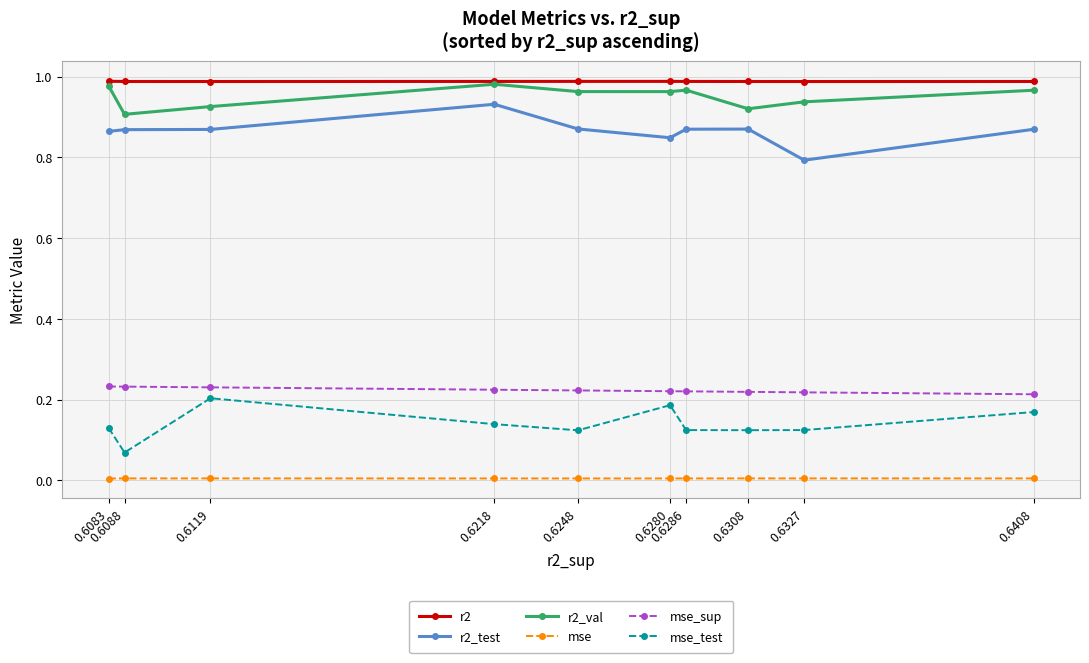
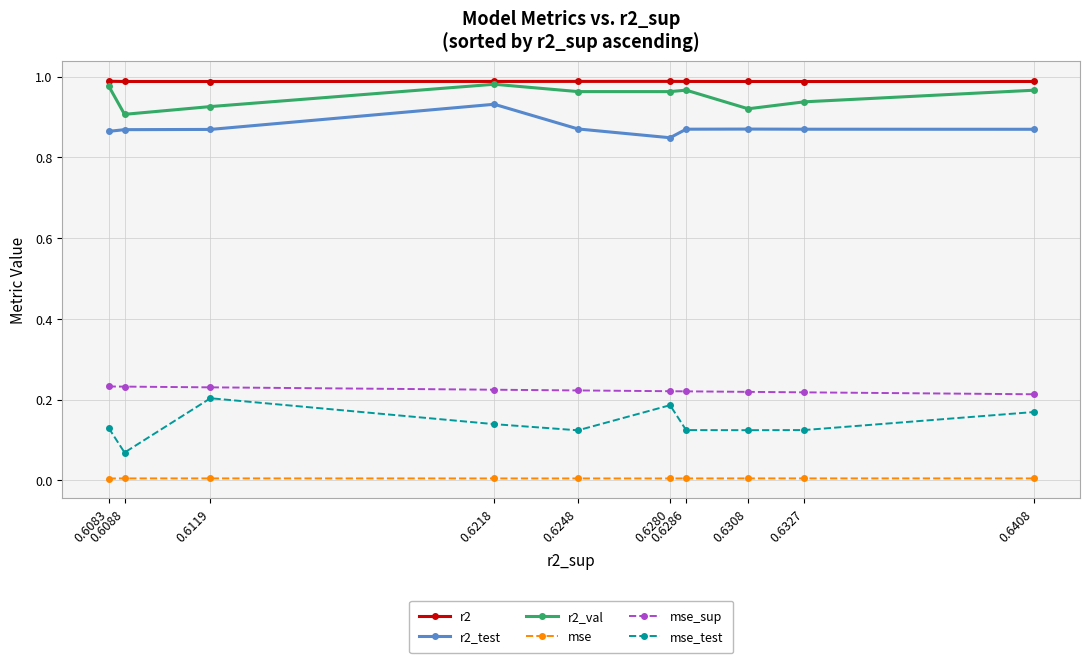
  {
    "r2": {
      "0.6083": 0.99,
      "0.6088": 0.99,
      "0.6119": 0.99,
      "0.6218": 0.99,
      "0.6248": 0.99,
      "0.6280": 0.99,
      "0.6286": 0.99,
      "0.6308": 0.99,
      "0.6327": 0.99,
      "0.6408": 0.99
    },
    "r2_test": {
      "0.6083": 0.86,
      "0.6088": 0.87,
      "0.6119": 0.87,
      "0.6218": 0.93,
      "0.6248": 0.87,
      "0.6280": 0.85,
      "0.6286": 0.87,
      "0.6308": 0.87,
-     "0.6327": 0.79,
+     "0.6327": 0.87,
      "0.6408": 0.87
    },
    "r2_val": {
      "0.6083": 0.98,
      "0.6088": 0.91,
      "0.6119": 0.93,
      "0.6218": 0.98,
      "0.6248": 0.96,
      "0.6280": 0.96,
      "0.6286": 0.97,
      "0.6308": 0.92,
      "0.6327": 0.94,
      "0.6408": 0.97
    },
    "mse": {
      "0.6083": 0.00,
      "0.6088": 0.00,
      "0.6119": 0.00,
      "0.6218": 0.00,
      "0.6248": 0.00,
      "0.6280": 0.00,
      "0.6286": 0.00,
      "0.6308": 0.00,
      "0.6327": 0.00,
      "0.6408": 0.00
    },
    "mse_sup": {
      "0.6083": 0.23,
      "0.6088": 0.23,
      "0.6119": 0.23,
      "0.6218": 0.22,
      "0.6248": 0.22,
      "0.6280": 0.22,
      "0.6286": 0.22,
      "0.6308": 0.22,
      "0.6327": 0.22,
      "0.6408": 0.21
    },
    "mse_test": {
      "0.6083": 0.13,
      "0.6088": 0.07,
      "0.6119": 0.20,
      "0.6218": 0.14,
      "0.6248": 0.12,
      "0.6280": 0.19,
      "0.6286": 0.12,
      "0.6308": 0.12,
      "0.6327": 0.12,
      "0.6408": 0.17
    }
  }
